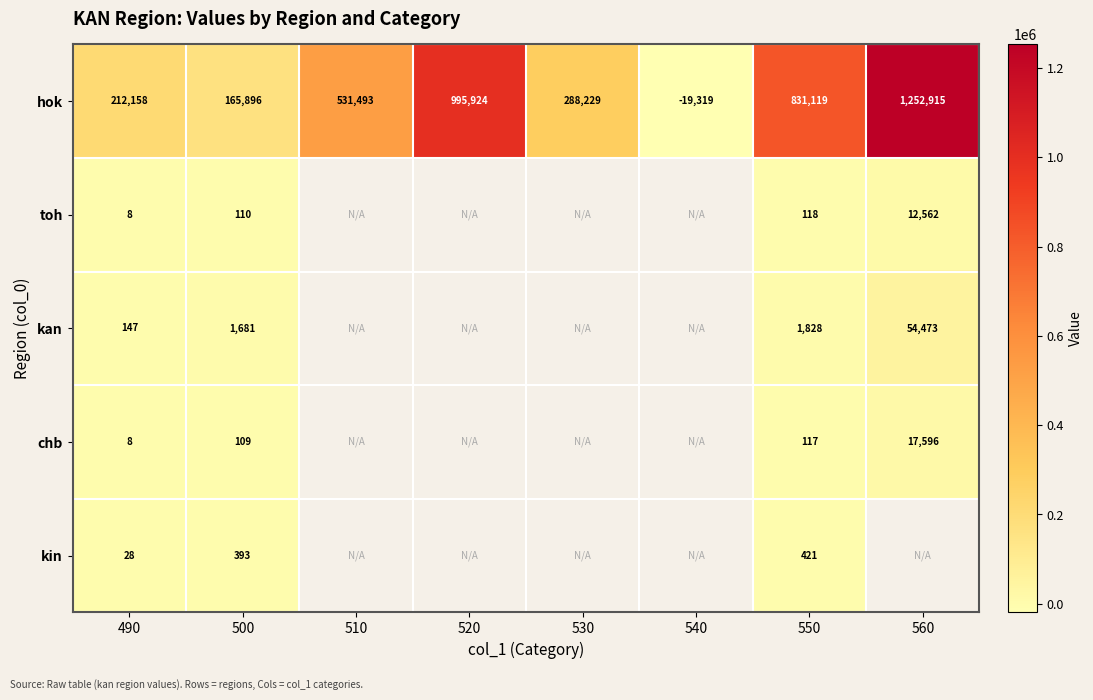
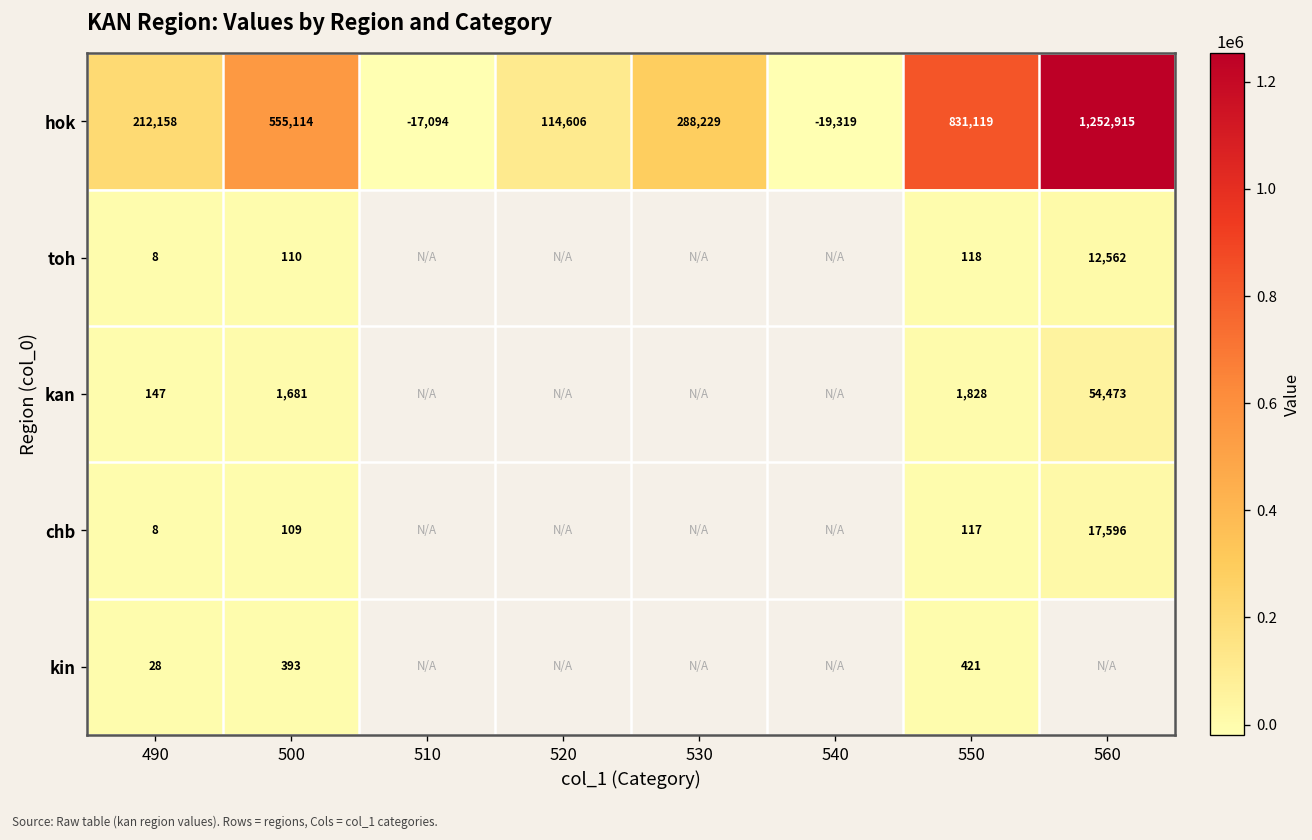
  {
    "hok": {
      "490": "212,158",
-     "500": "165,896",
-     "510": "531,493",
-     "520": "995,924",
+     "500": "555,114",
+     "510": "-17,094",
+     "520": "114,606",
      "530": "288,229",
      "540": "-19,319",
      "550": "831,119",
      "560": "1,252,915"
    },
    "toh": {
      "490": "8",
      "500": "110",
      "550": "118",
      "560": "12,562"
    },
    "kan": {
      "490": "147",
      "500": "1,681",
      "550": "1,828",
      "560": "54,473"
    },
    "chb": {
      "490": "8",
      "500": "109",
      "550": "117",
      "560": "17,596"
    },
    "kin": {
      "490": "28",
      "500": "393",
      "550": "421"
    }
  }
